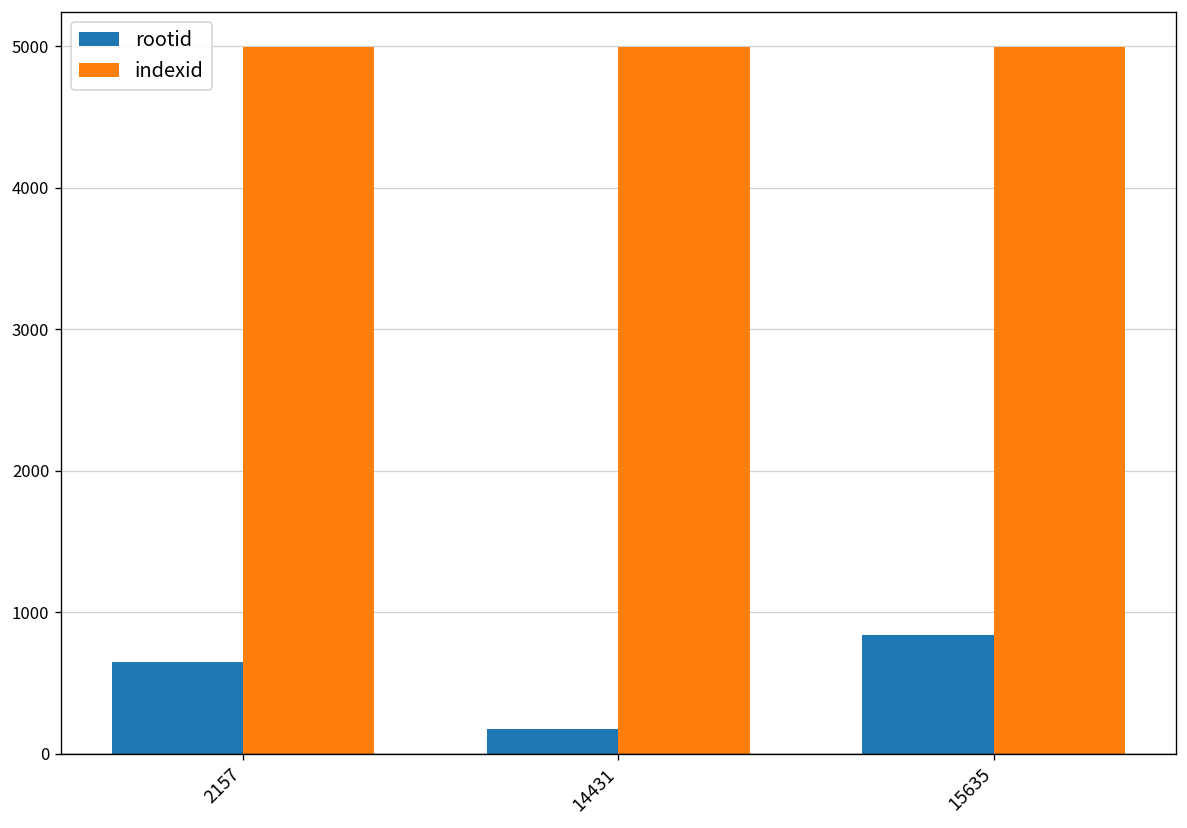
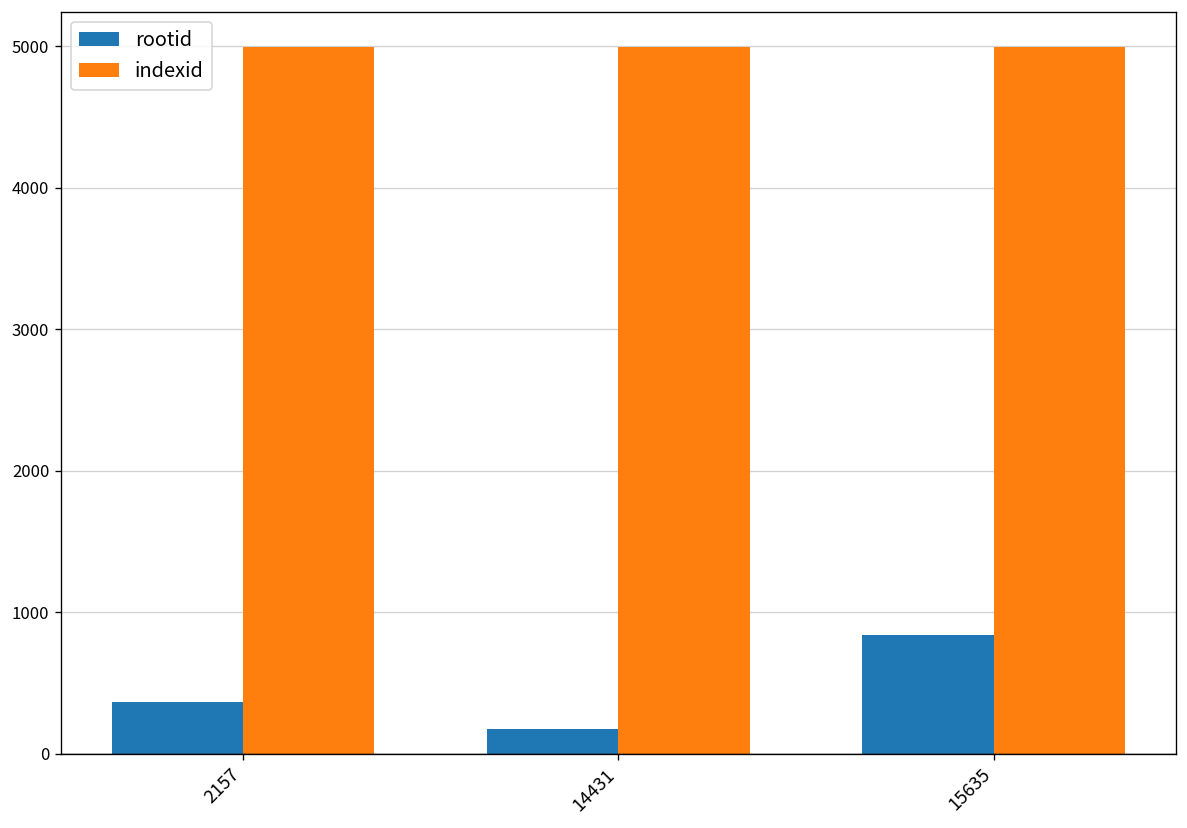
  {
    "rootid": {
-     "2157": 650,
+     "2157": 370,
      "14431": 180,
      "15635": 840
    },
    "indexid": {
      "2157": 4990,
      "14431": 4990,
      "15635": 4990
    }
  }
